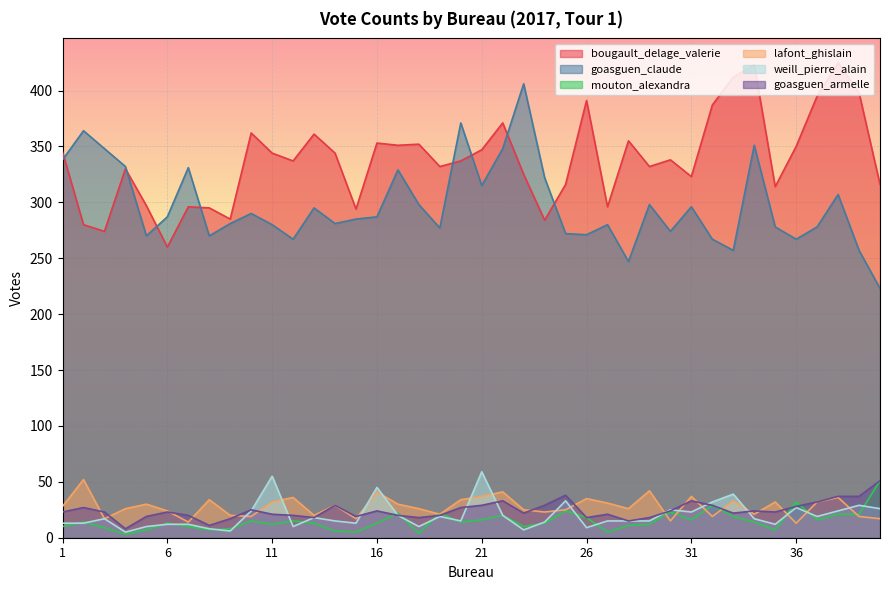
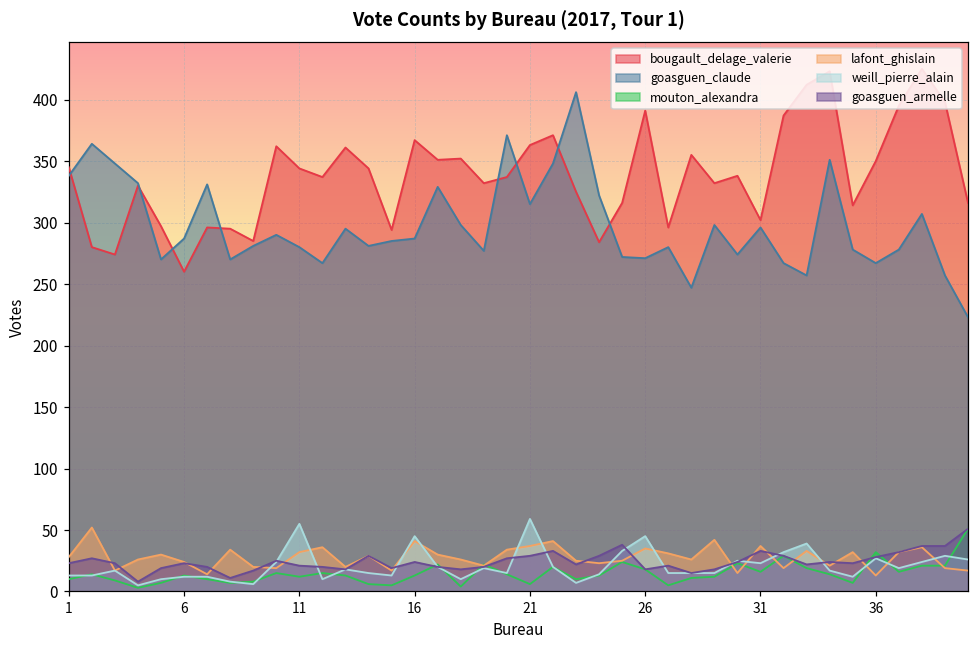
  {
    "bougault_delage_valerie": {
      "1": 345,
      "6": 260,
      "11": 344,
-     "16": 353,
-     "21": 347,
+     "16": 367,
+     "21": 363,
      "26": 391,
-     "31": 323,
+     "31": 302,
      "36": 350
    },
    "mouton_alexandra": {
      "1": 10,
      "11": 12,
      "16": 13,
-     "21": 16,
+     "21": 6,
      "31": 16,
      "36": 32
    },
    "lafont_ghislain": {
      "1": 28,
      "11": 32,
      "16": 41,
      "21": 37,
      "26": 35,
      "31": 37,
      "36": 13
    },
    "weill_pierre_alain": {
      "1": 13,
      "11": 55,
      "16": 45,
      "21": 59,
-     "26": 9,
+     "26": 45,
      "31": 23
    }
  }
